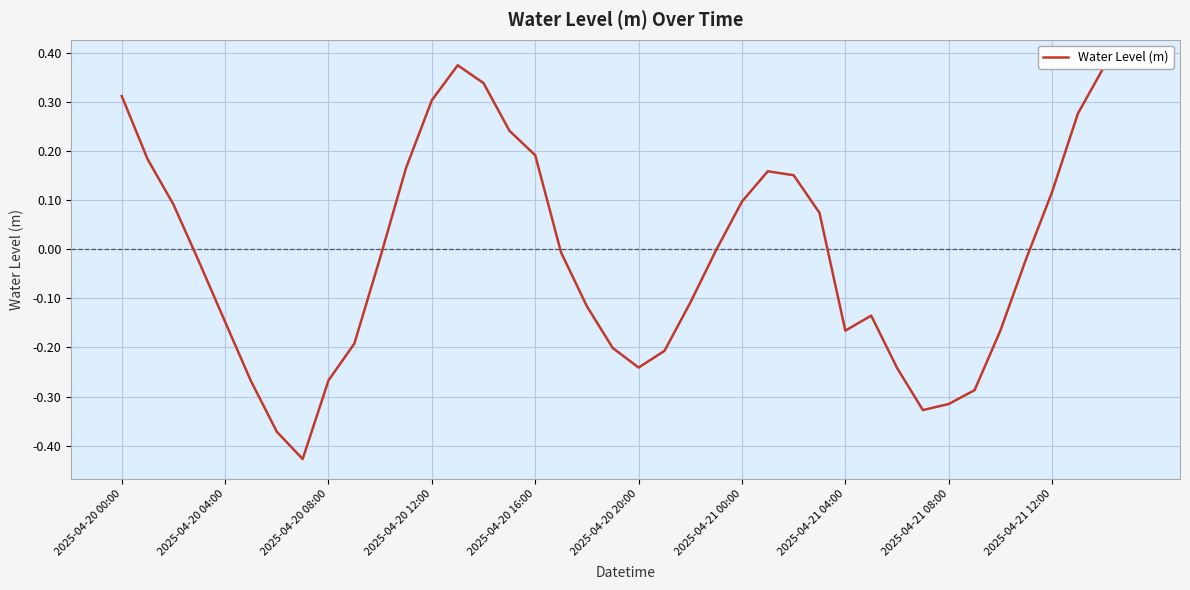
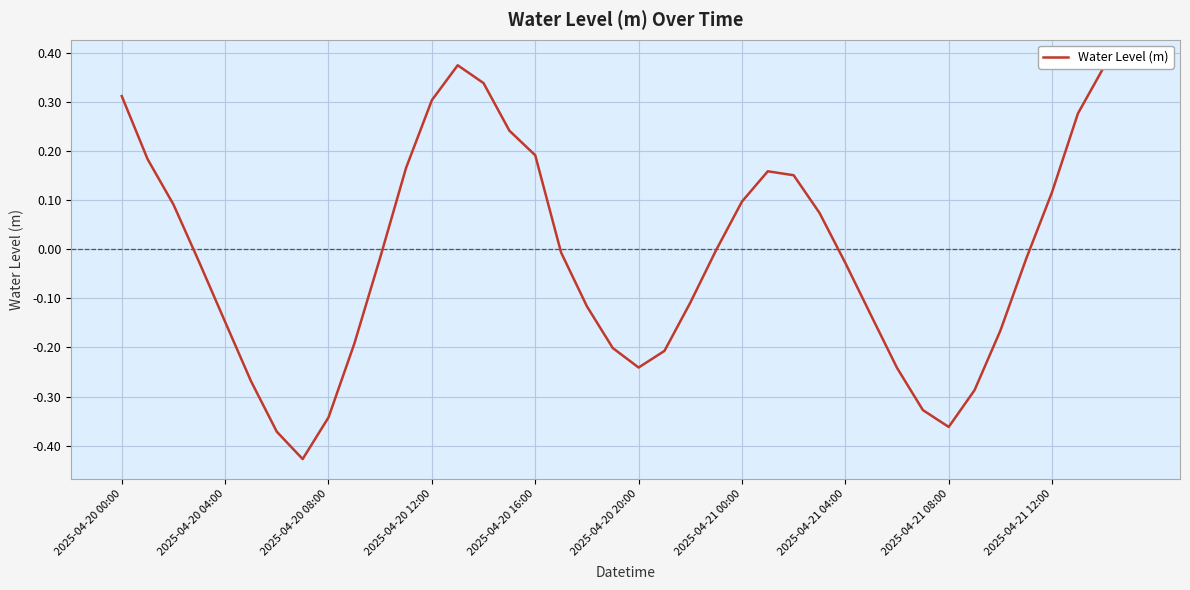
  {
    "2025-04-20 00:00": 0.31,
    "2025-04-20 04:00": -0.15,
-   "2025-04-20 08:00": -0.27,
+   "2025-04-20 08:00": -0.34,
    "2025-04-20 12:00": 0.30,
    "2025-04-20 16:00": 0.19,
    "2025-04-20 20:00": -0.24,
    "2025-04-21 00:00": 0.10,
-   "2025-04-21 04:00": -0.17,
-   "2025-04-21 08:00": -0.32,
+   "2025-04-21 04:00": -0.03,
+   "2025-04-21 08:00": -0.36,
    "2025-04-21 12:00": 0.12
  }
